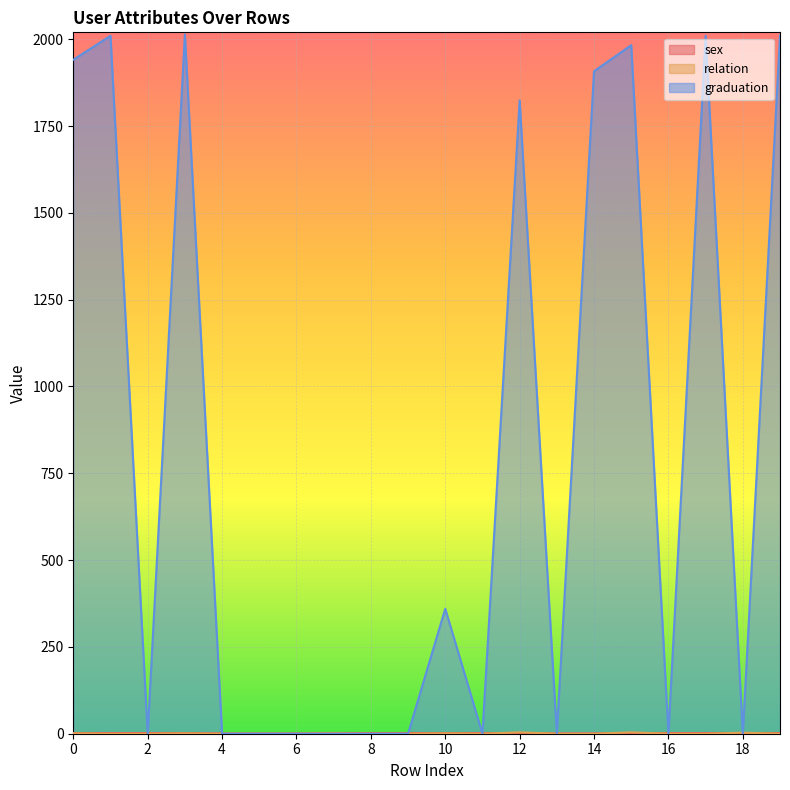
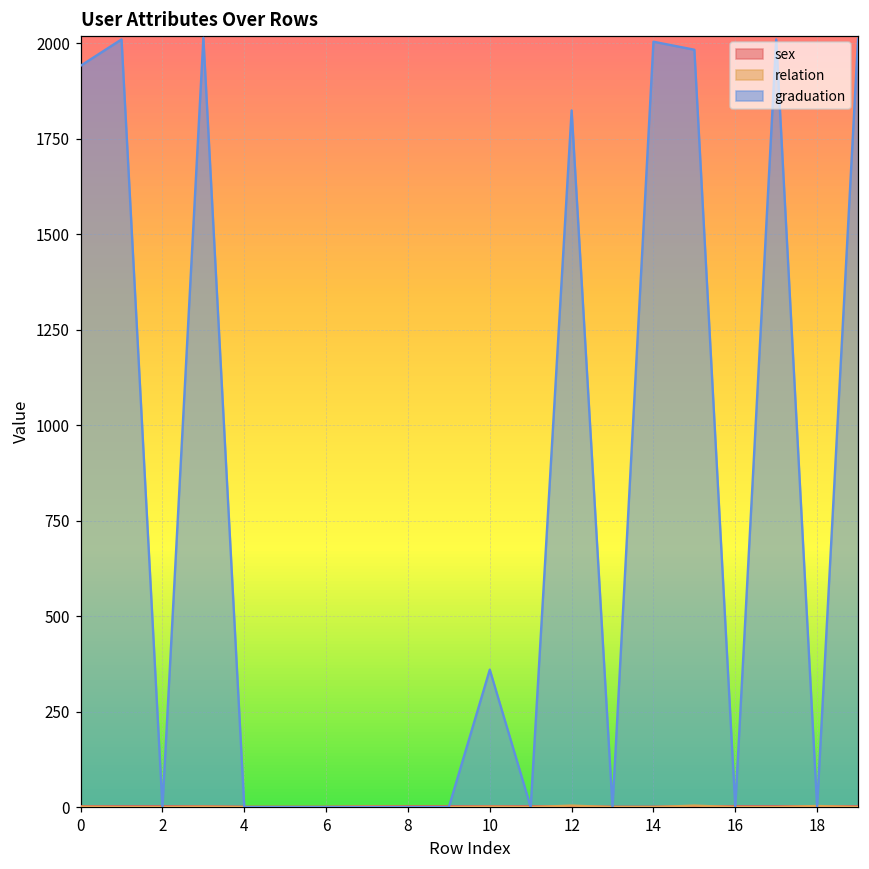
  {
    "graduation": {
      "0": 1940,
      "10": 360,
      "12": 1820,
-     "14": 1910
+     "14": 2000
    }
  }
